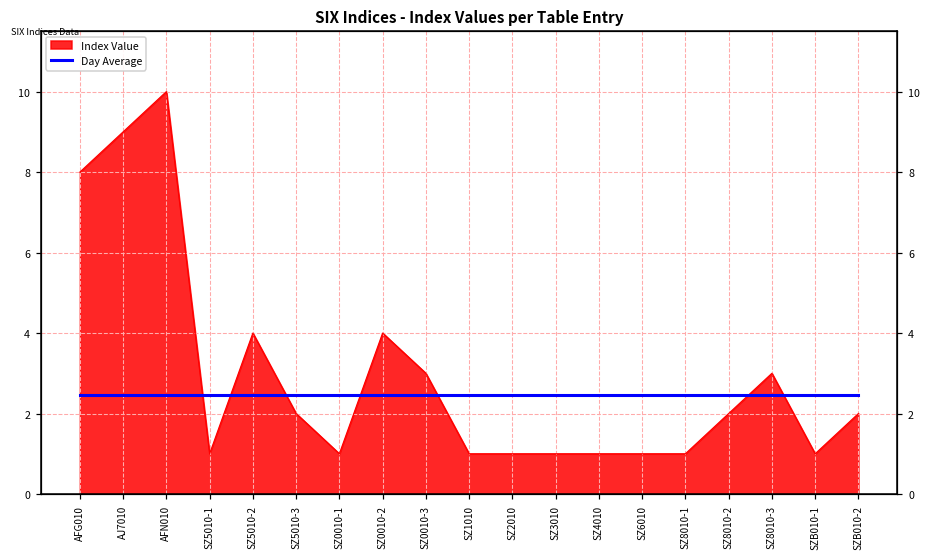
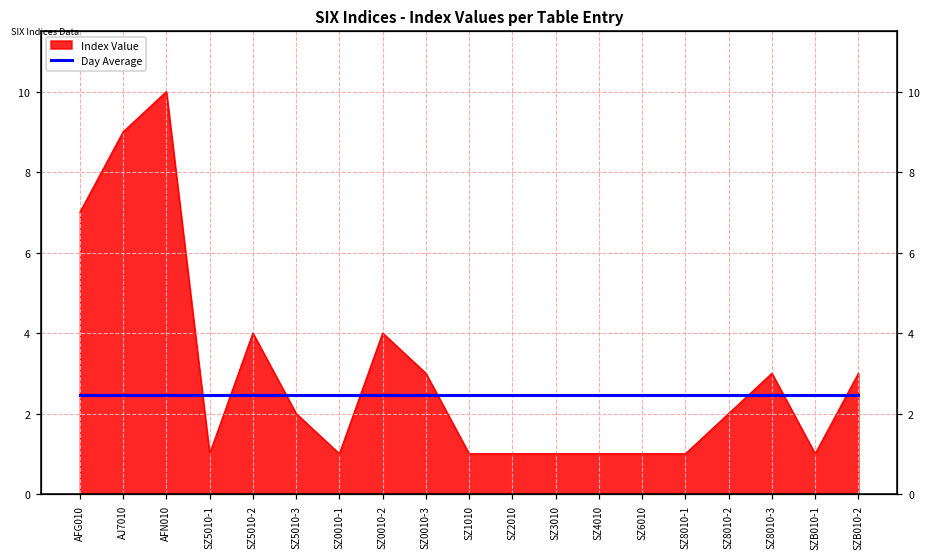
  {
    "Index Value": {
-     "AFG010": 8,
+     "AFG010": 7,
      "AJ7010": 9,
      "AFN010": 10,
      "SZ5010-1": 1,
      "SZ5010-2": 4,
      "SZ5010-3": 2,
      "SZ0010-1": 1,
      "SZ0010-2": 4,
      "SZ0010-3": 3,
      "SZ1010": 1,
      "SZ2010": 1,
      "SZ3010": 1,
      "SZ4010": 1,
      "SZ6010": 1,
      "SZ8010-1": 1,
      "SZ8010-2": 2,
      "SZ8010-3": 3,
      "SZB010-1": 1,
-     "SZB010-2": 2
+     "SZB010-2": 3
    },
    "Day Average": {
      "AFG010": 2.5,
      "AJ7010": 2.5,
      "AFN010": 2.5,
      "SZ5010-1": 2.5,
      "SZ5010-2": 2.5,
      "SZ5010-3": 2.5,
      "SZ0010-1": 2.5,
      "SZ0010-2": 2.5,
      "SZ0010-3": 2.5,
      "SZ1010": 2.5,
      "SZ2010": 2.5,
      "SZ3010": 2.5,
      "SZ4010": 2.5,
      "SZ6010": 2.5,
      "SZ8010-1": 2.5,
      "SZ8010-2": 2.5,
      "SZ8010-3": 2.5,
      "SZB010-1": 2.5,
      "SZB010-2": 2.5
    }
  }
